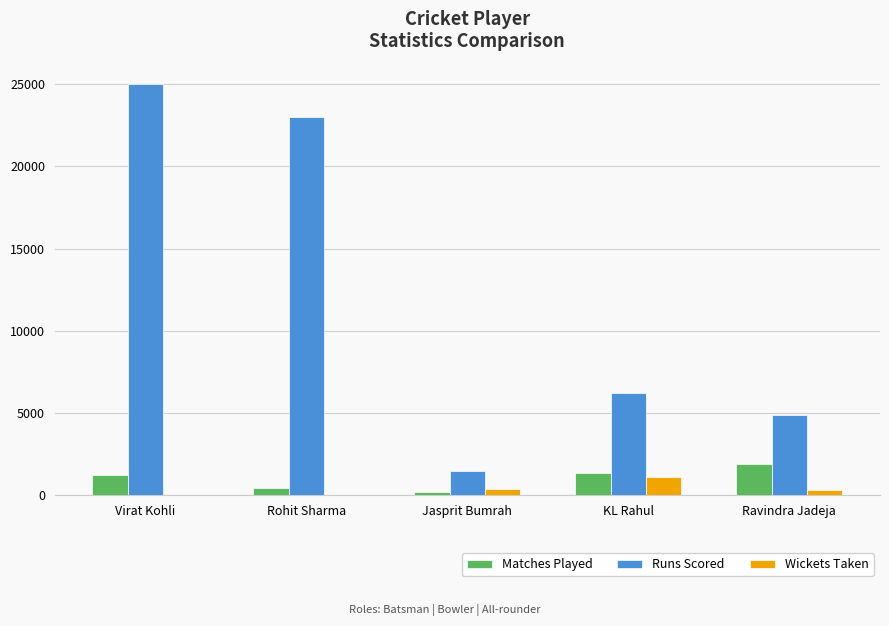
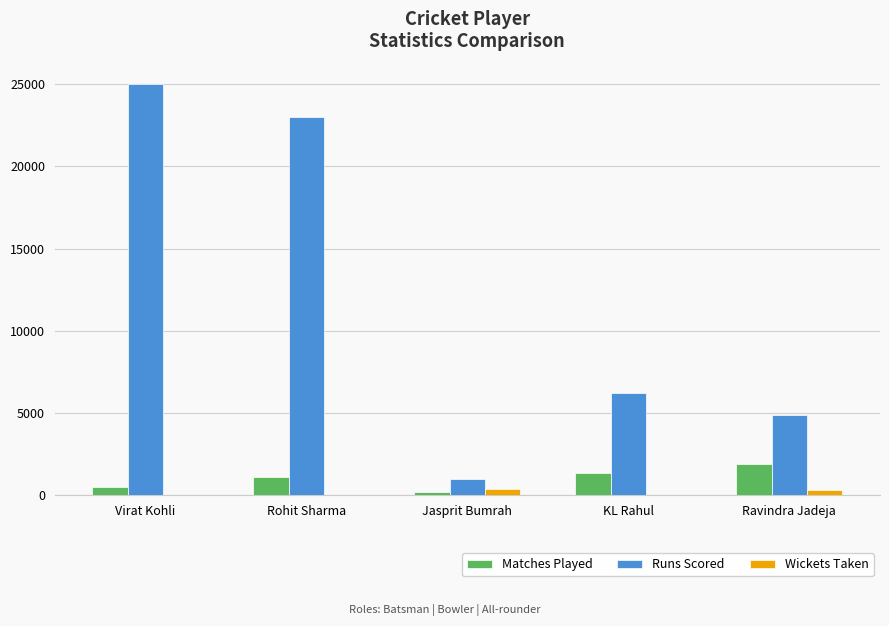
  {
    "Matches Played": {
-     "Virat Kohli": 1200,
-     "Rohit Sharma": 500,
+     "Virat Kohli": 500,
+     "Rohit Sharma": 1100,
      "Jasprit Bumrah": 200,
      "KL Rahul": 1400,
      "Ravindra Jadeja": 1900
    },
    "Runs Scored": {
      "Virat Kohli": 25000,
      "Rohit Sharma": 23000,
-     "Jasprit Bumrah": 1500,
+     "Jasprit Bumrah": 1000,
      "KL Rahul": 6200,
      "Ravindra Jadeja": 4900
    },
    "Wickets Taken": {
      "Jasprit Bumrah": 400,
-     "KL Rahul": 1100,
+     "KL Rahul": 0,
      "Ravindra Jadeja": 300
    }
  }
